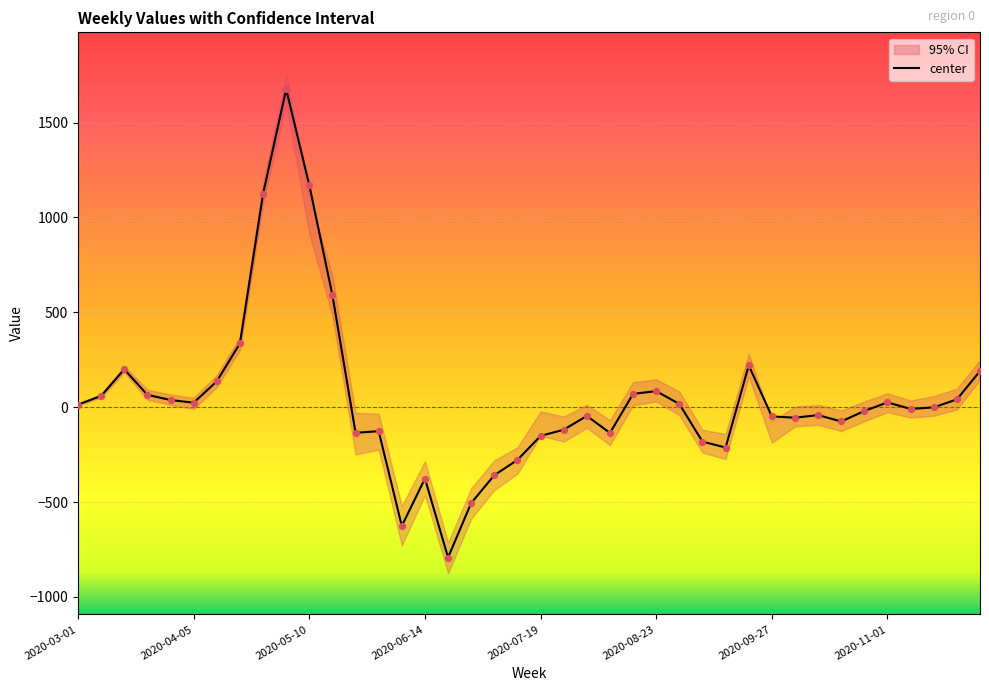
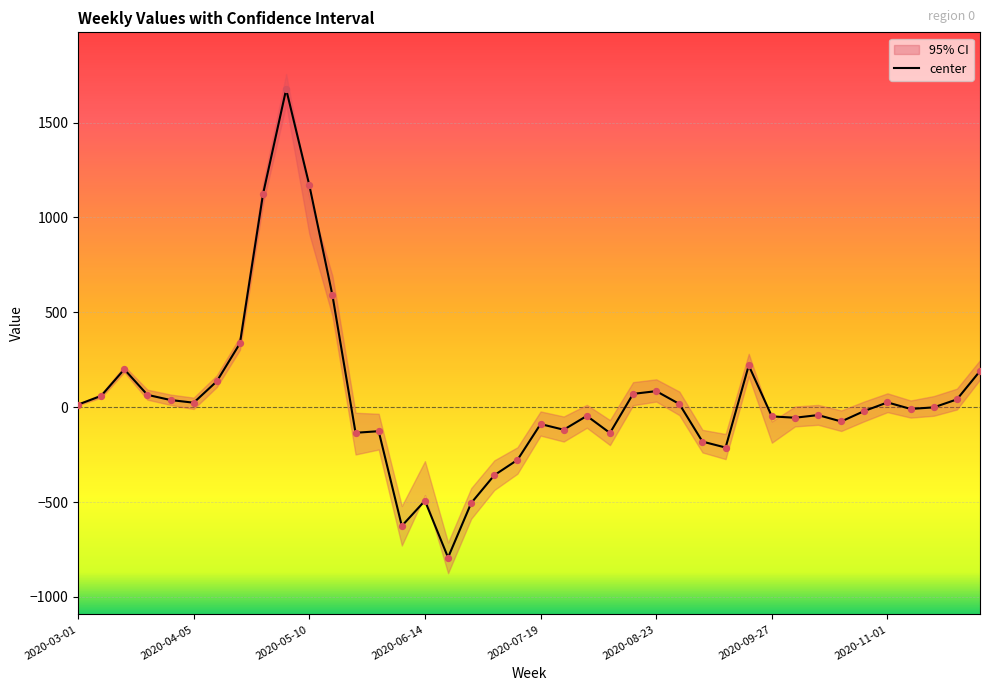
  {
    "center": {
      "2020-04-05": 20,
      "2020-05-10": 1170,
-     "2020-06-14": -380,
-     "2020-07-19": -150,
+     "2020-06-14": -490,
+     "2020-07-19": -90,
      "2020-08-23": 80,
      "2020-09-27": -50,
      "2020-11-01": 30
    }
  }
